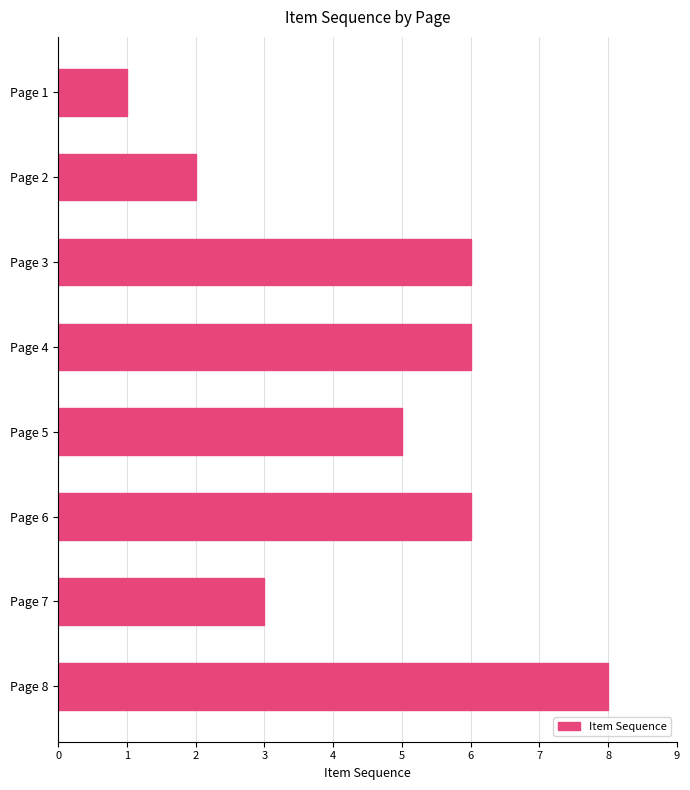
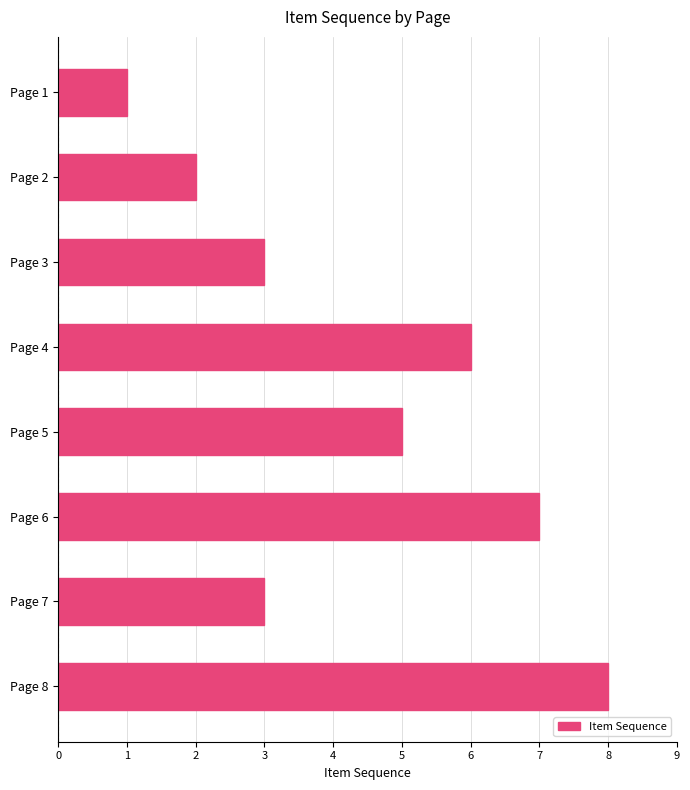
  {
    "Page 1": 1,
    "Page 2": 2,
-   "Page 3": 6,
+   "Page 3": 3,
    "Page 4": 6,
    "Page 5": 5,
-   "Page 6": 6,
+   "Page 6": 7,
    "Page 7": 3,
    "Page 8": 8
  }
